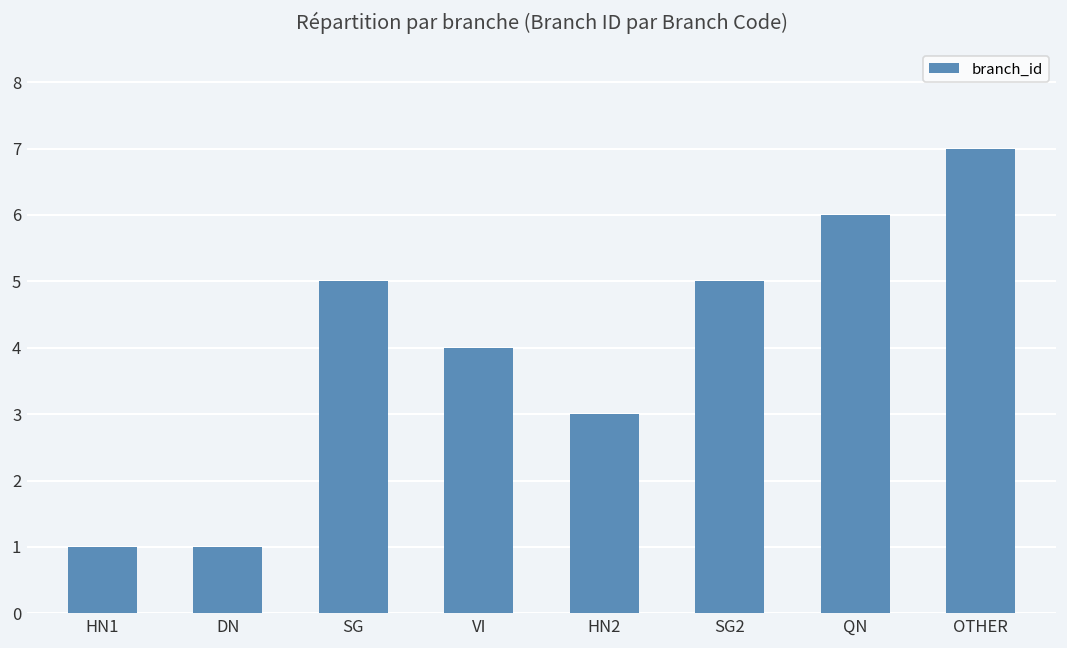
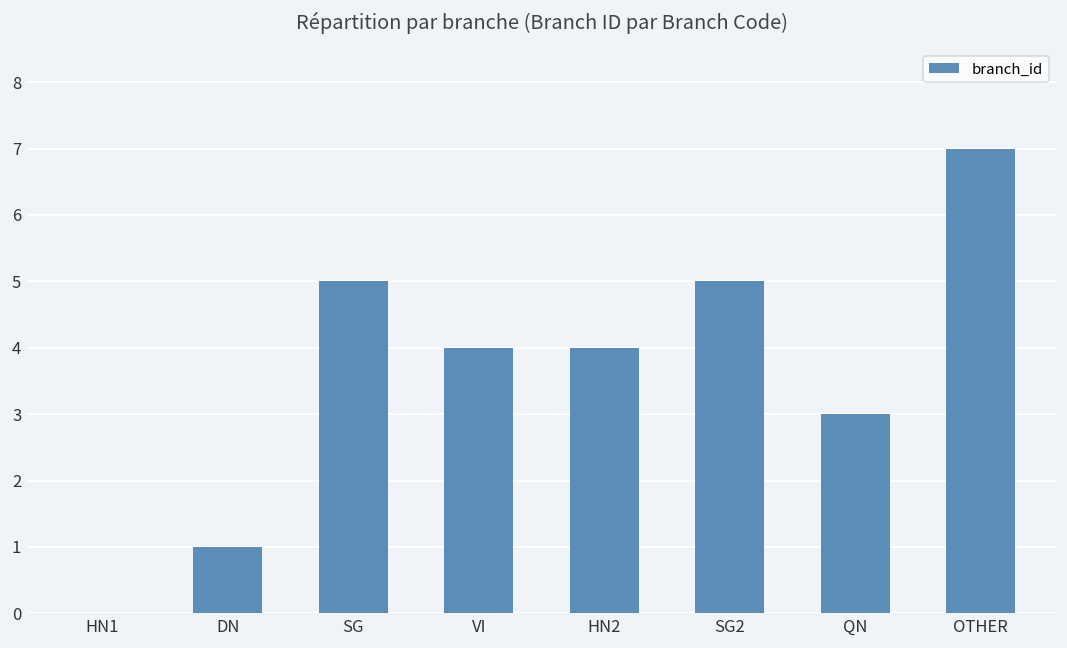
  {
-   "HN1": 1,
+   "HN1": 0,
    "DN": 1,
    "SG": 5,
    "VI": 4,
-   "HN2": 3,
+   "HN2": 4,
    "SG2": 5,
-   "QN": 6,
+   "QN": 3,
    "OTHER": 7
  }
